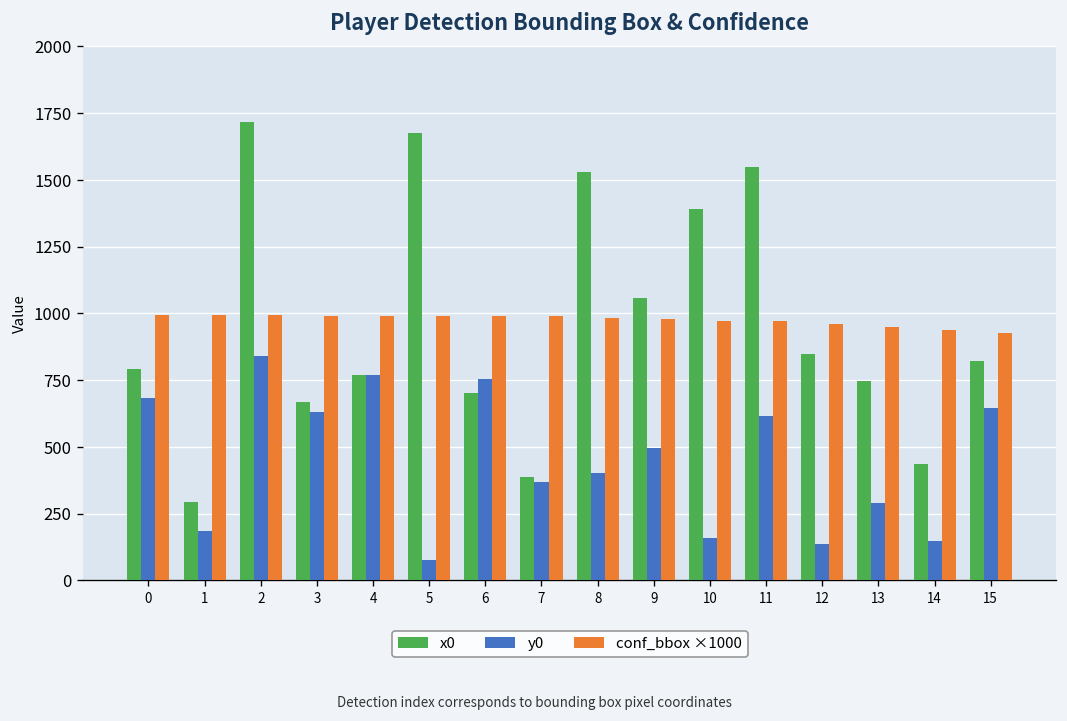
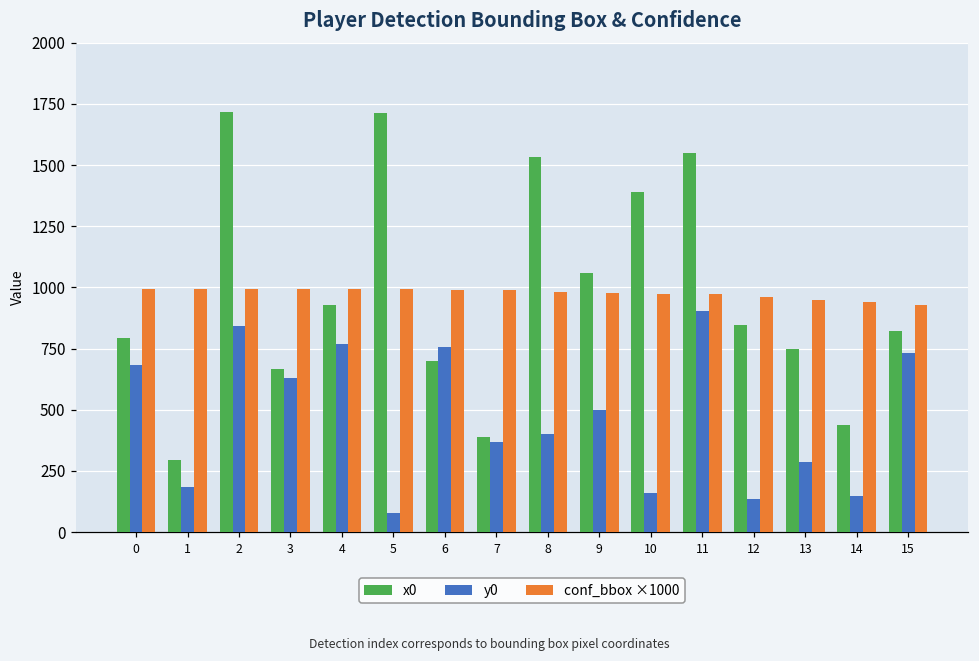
  {
    "x0": {
      "0": 790,
      "1": 290,
      "2": 1720,
      "3": 670,
-     "4": 770,
-     "5": 1670,
+     "4": 930,
+     "5": 1710,
      "6": 700,
      "7": 390,
      "8": 1530,
      "9": 1060,
      "10": 1390,
      "11": 1550,
      "12": 850,
      "13": 750,
      "14": 440,
      "15": 820
    },
    "y0": {
      "0": 680,
      "1": 190,
      "2": 840,
      "3": 630,
      "4": 770,
      "5": 80,
      "6": 760,
      "7": 370,
      "8": 400,
      "9": 500,
      "10": 160,
-     "11": 610,
+     "11": 900,
      "12": 130,
      "13": 290,
      "14": 150,
-     "15": 640
+     "15": 730
    },
    "conf_bbox ×1000": {
      "0": 1000,
      "1": 990,
      "2": 990,
      "3": 990,
      "4": 990,
      "5": 990,
      "6": 990,
      "7": 990,
      "8": 980,
      "9": 980,
      "10": 970,
      "11": 970,
      "12": 960,
      "13": 950,
      "14": 940,
      "15": 930
    }
  }
